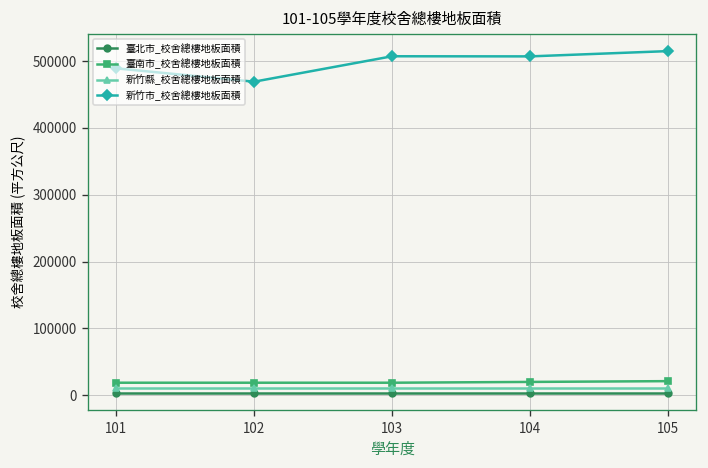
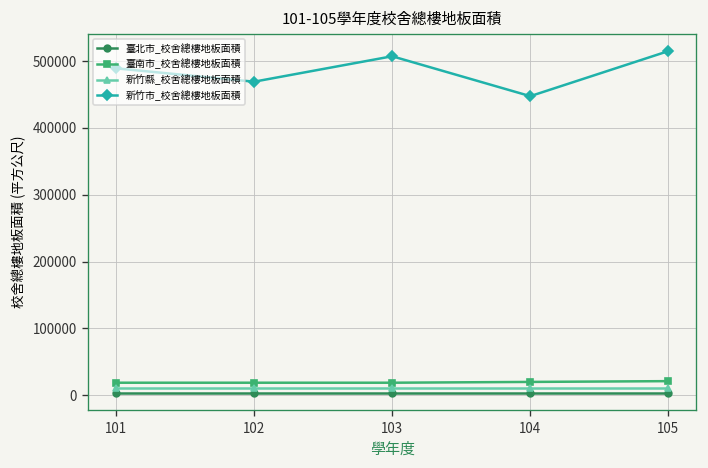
  {
    "新竹縣_校舍總樓地板面積": {
      "101": 10000,
      "102": 10000,
      "103": 10000,
      "104": 10000,
      "105": 10000
    },
    "新竹市_校舍總樓地板面積": {
      "102": 470000,
      "103": 510000,
-     "104": 510000,
+     "104": 450000,
      "105": 510000
    }
  }
